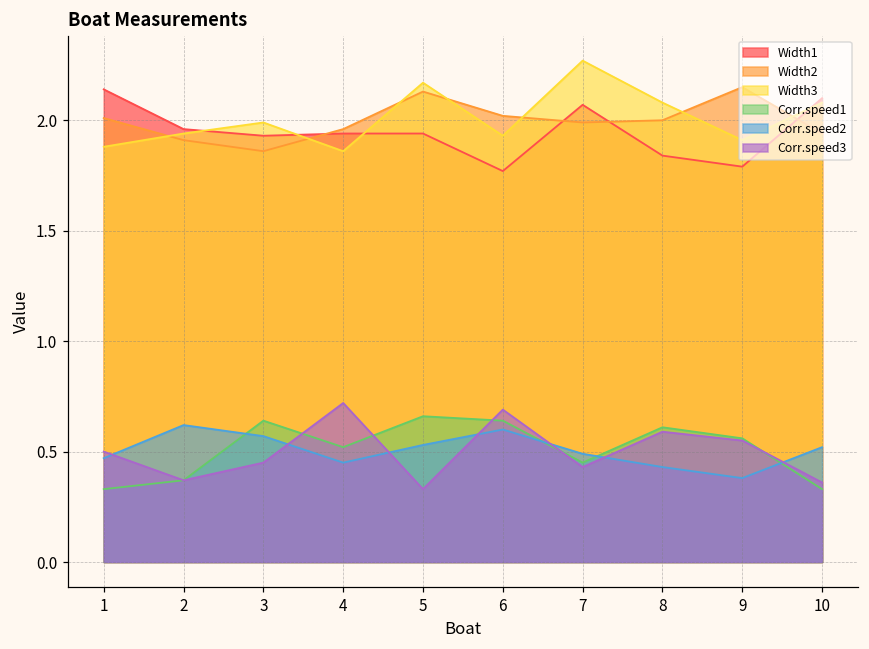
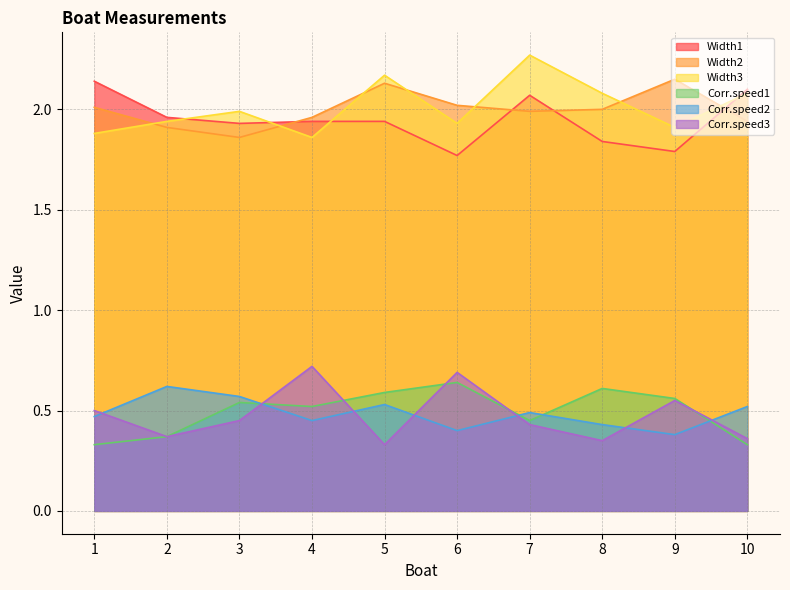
  {
    "Width1": {
      "1": 2.14,
      "2": 1.96,
      "3": 1.93,
      "4": 1.94,
      "5": 1.94,
      "6": 1.77,
      "7": 2.07,
      "8": 1.84,
      "9": 1.79
    },
    "Width2": {
      "1": 2.01,
      "2": 1.91,
      "3": 1.86,
      "4": 1.96,
      "5": 2.13,
      "6": 2.02,
      "7": 1.99,
      "8": 2.00
    },
    "Width3": {
      "1": 1.88,
      "2": 1.94,
      "3": 1.99,
      "4": 1.86,
      "5": 2.17,
      "6": 1.93,
      "7": 2.27,
      "8": 2.08
    },
    "Corr.speed1": {
      "1": 0.33,
-     "3": 0.64,
+     "3": 0.54,
      "4": 0.52,
-     "5": 0.66,
+     "5": 0.59,
      "6": 0.64,
      "7": 0.45,
      "8": 0.61,
      "10": 0.33
    },
    "Corr.speed2": {
      "1": 0.47,
      "2": 0.62,
      "3": 0.57,
      "4": 0.45,
      "5": 0.53,
-     "6": 0.6,
+     "6": 0.4,
      "7": 0.5,
      "8": 0.43,
      "9": 0.38,
      "10": 0.52
    },
    "Corr.speed3": {
      "1": 0.50,
      "3": 0.45,
      "4": 0.72,
      "5": 0.33,
      "6": 0.69,
      "7": 0.43,
-     "8": 0.59,
+     "8": 0.35,
      "10": 0.36
    }
  }
